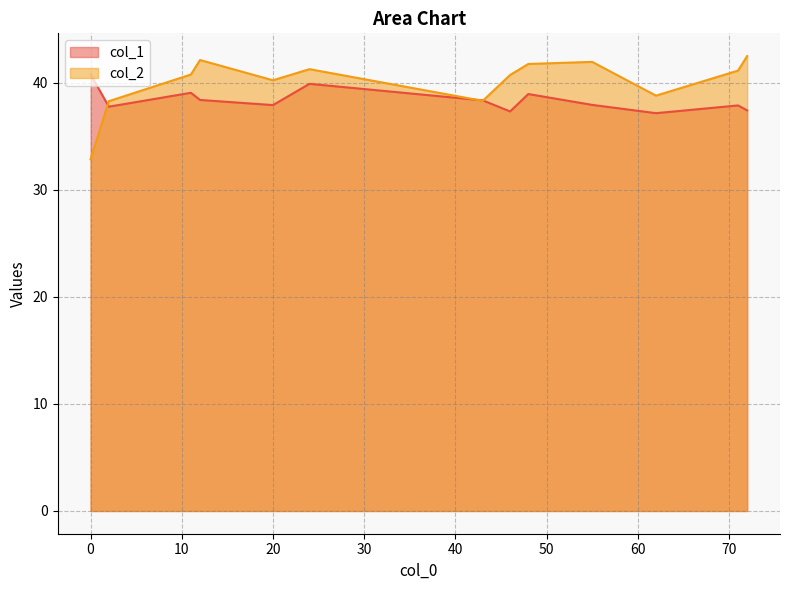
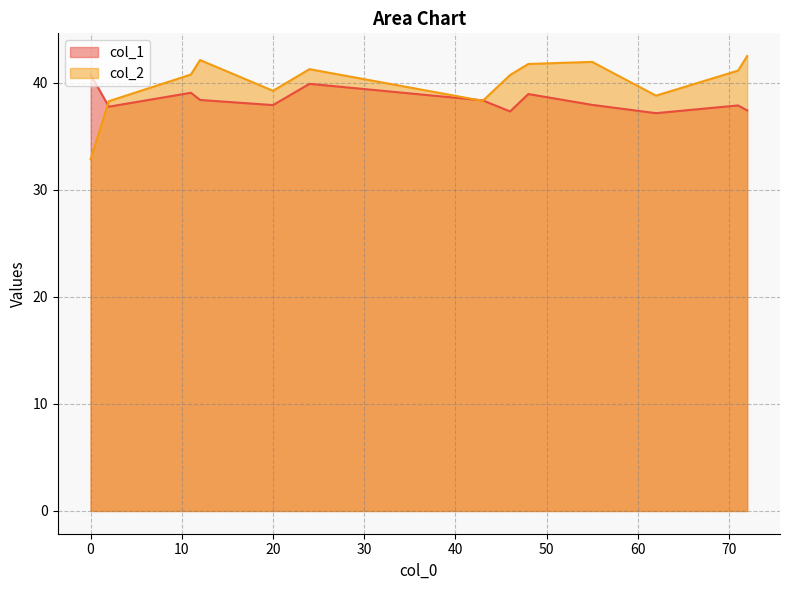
  {
    "col_1": {
      "20": 37.9
    },
    "col_2": {
      "0": 32.9,
-     "20": 40.2
+     "20": 39.2
    }
  }
